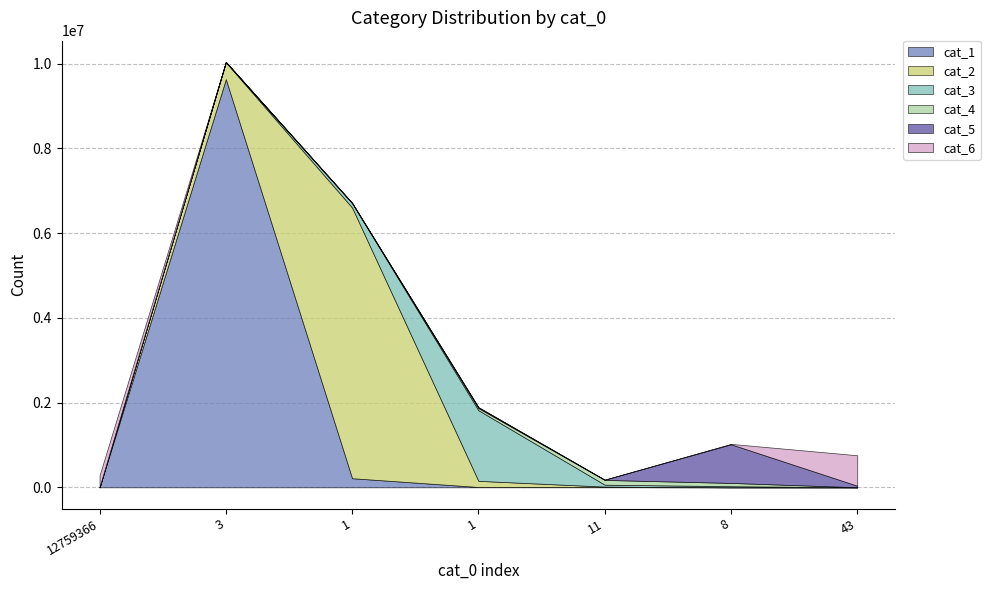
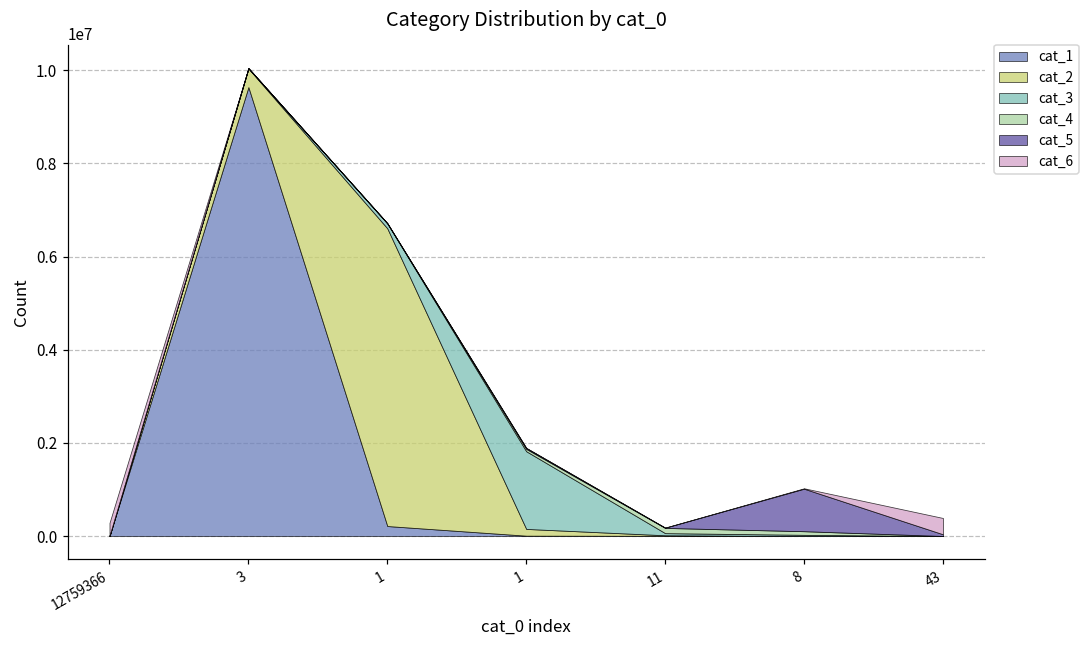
  {
    "cat_6": {
      "12759366": 300000,
-     "43": 700000
+     "43": 400000
    }
  }
